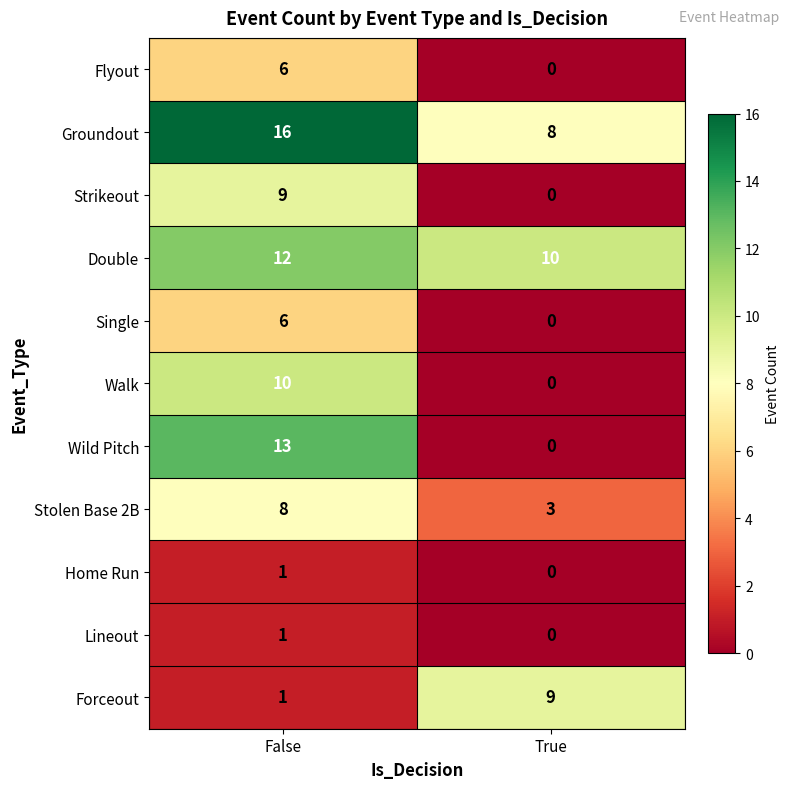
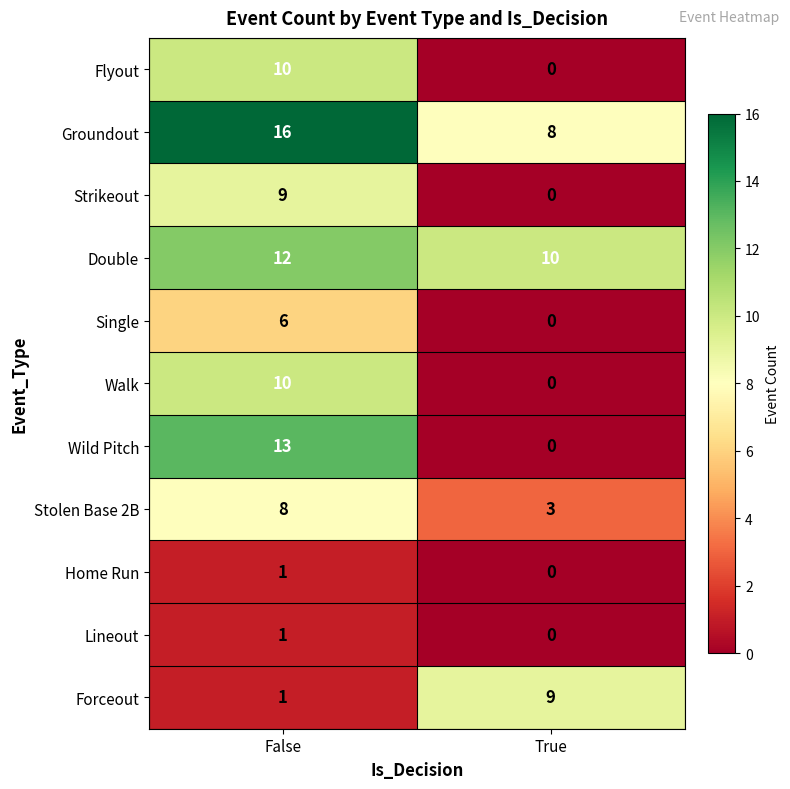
  {
    "Flyout": {
-     "False": 6,
+     "False": 10,
      "True": 0
    },
    "Groundout": {
      "False": 16,
      "True": 8
    },
    "Strikeout": {
      "False": 9,
      "True": 0
    },
    "Double": {
      "False": 12,
      "True": 10
    },
    "Single": {
      "False": 6,
      "True": 0
    },
    "Walk": {
      "False": 10,
      "True": 0
    },
    "Wild Pitch": {
      "False": 13,
      "True": 0
    },
    "Stolen Base 2B": {
      "False": 8,
      "True": 3
    },
    "Home Run": {
      "False": 1,
      "True": 0
    },
    "Lineout": {
      "False": 1,
      "True": 0
    },
    "Forceout": {
      "False": 1,
      "True": 9
    }
  }
